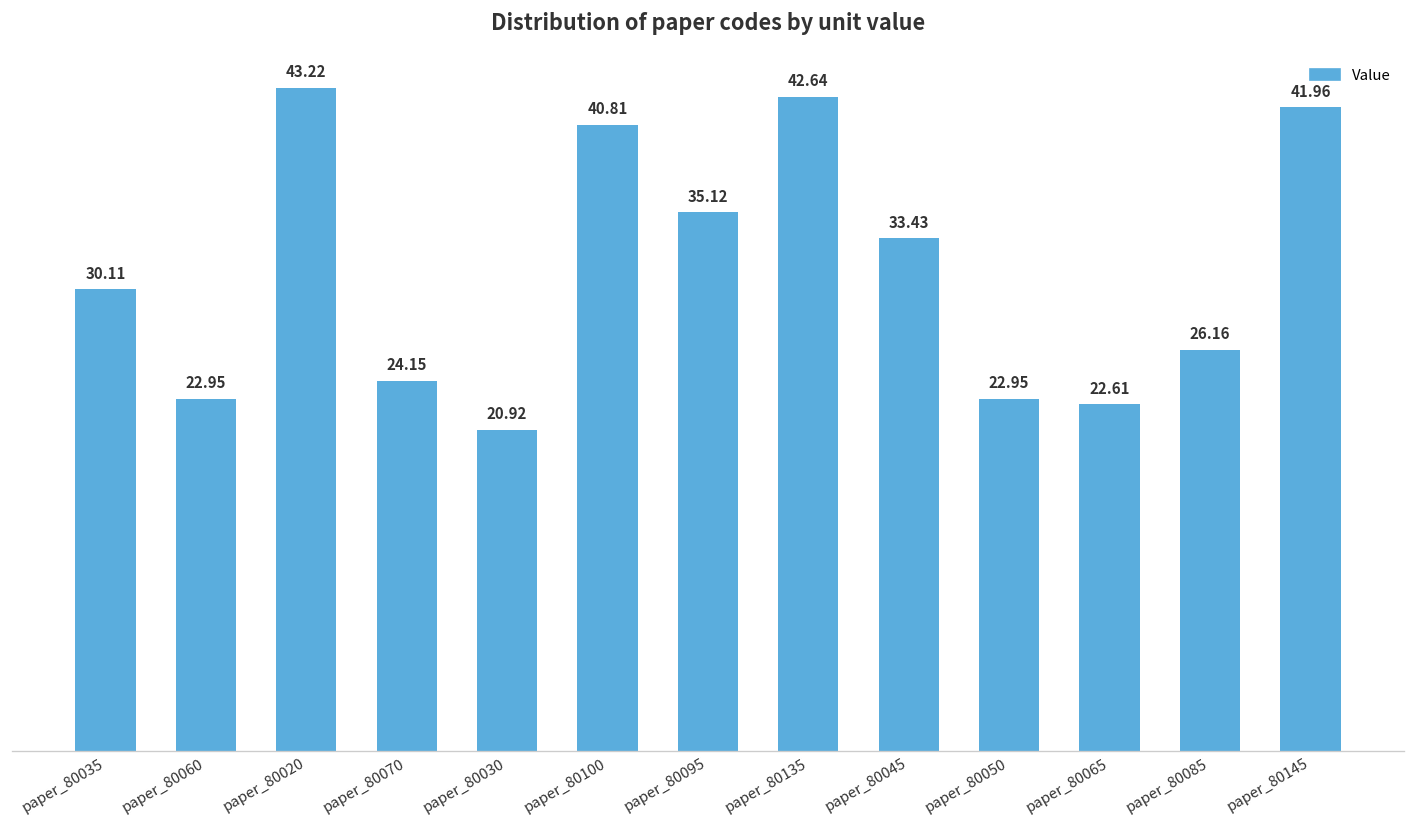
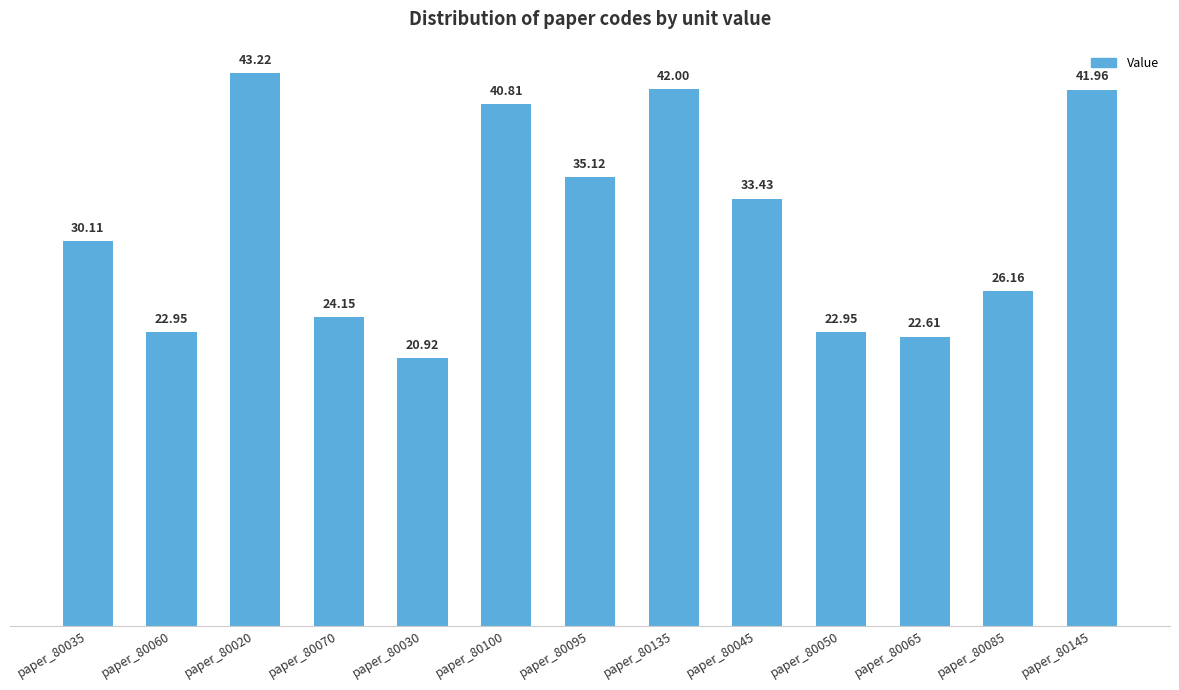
  {
    "paper_80035": 30.11,
    "paper_80060": 22.95,
    "paper_80020": 43.22,
    "paper_80070": 24.15,
    "paper_80030": 20.92,
    "paper_80100": 40.81,
    "paper_80095": 35.12,
-   "paper_80135": 42.64,
+   "paper_80135": 42.00,
    "paper_80045": 33.43,
    "paper_80050": 22.95,
    "paper_80065": 22.61,
    "paper_80085": 26.16,
    "paper_80145": 41.96
  }
